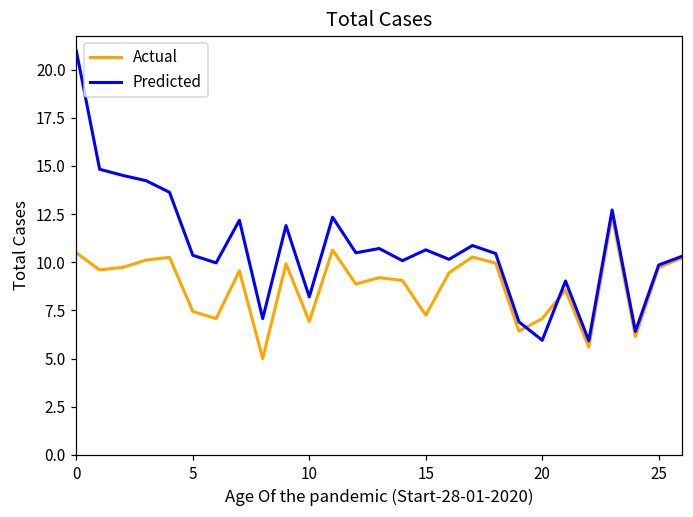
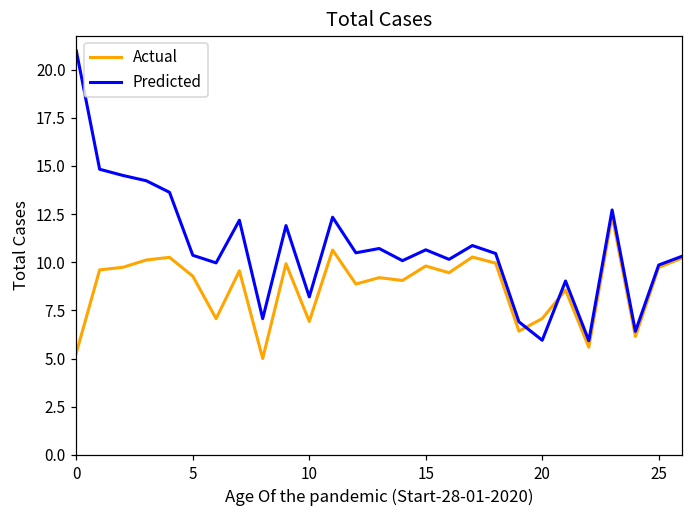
  {
    "Actual": {
-     "0": 10.5,
-     "5": 7.4,
+     "0": 5.3,
+     "5": 9.3,
      "10": 6.9,
-     "15": 7.2,
+     "15": 9.8,
      "20": 7.1
    },
    "Predicted": {
      "0": 21.0,
      "5": 10.4,
      "10": 8.2,
      "15": 10.6,
      "20": 5.9
    }
  }
